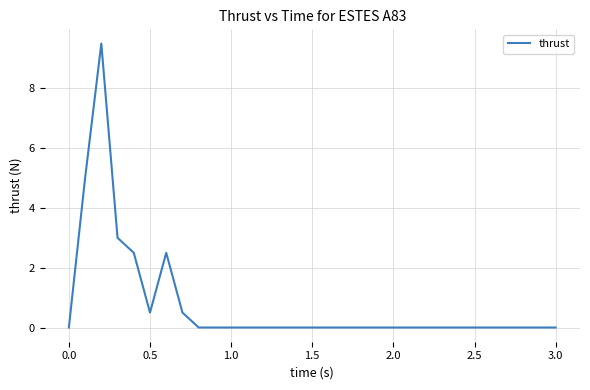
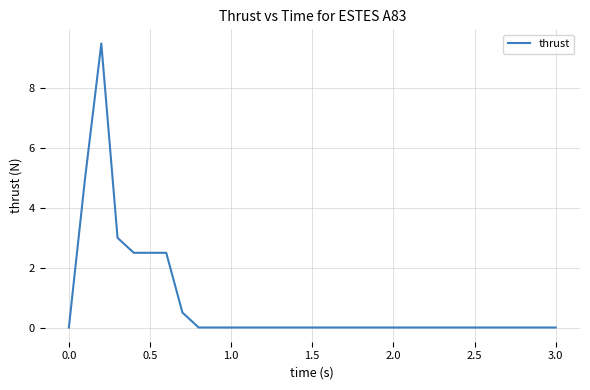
  {
    "0.0": 0.0,
-   "0.5": 0.5,
+   "0.5": 2.5,
    "1.0": 0.0,
    "1.5": 0.0,
    "2.0": 0.0,
    "2.5": 0.0,
    "3.0": 0.0
  }
